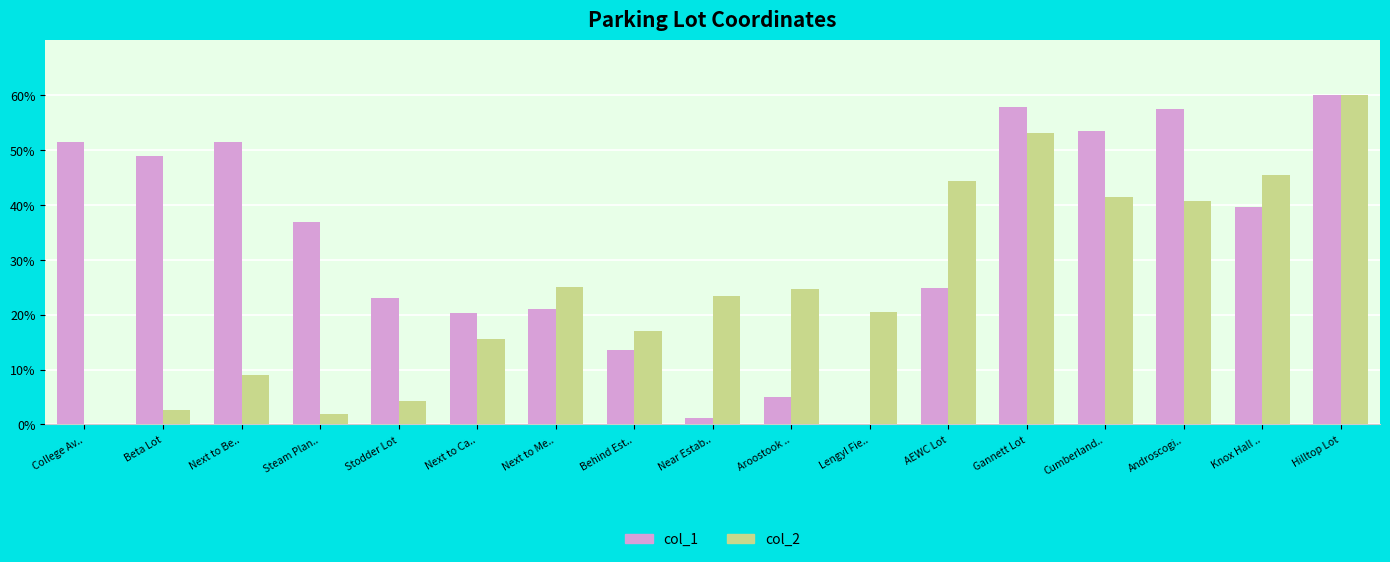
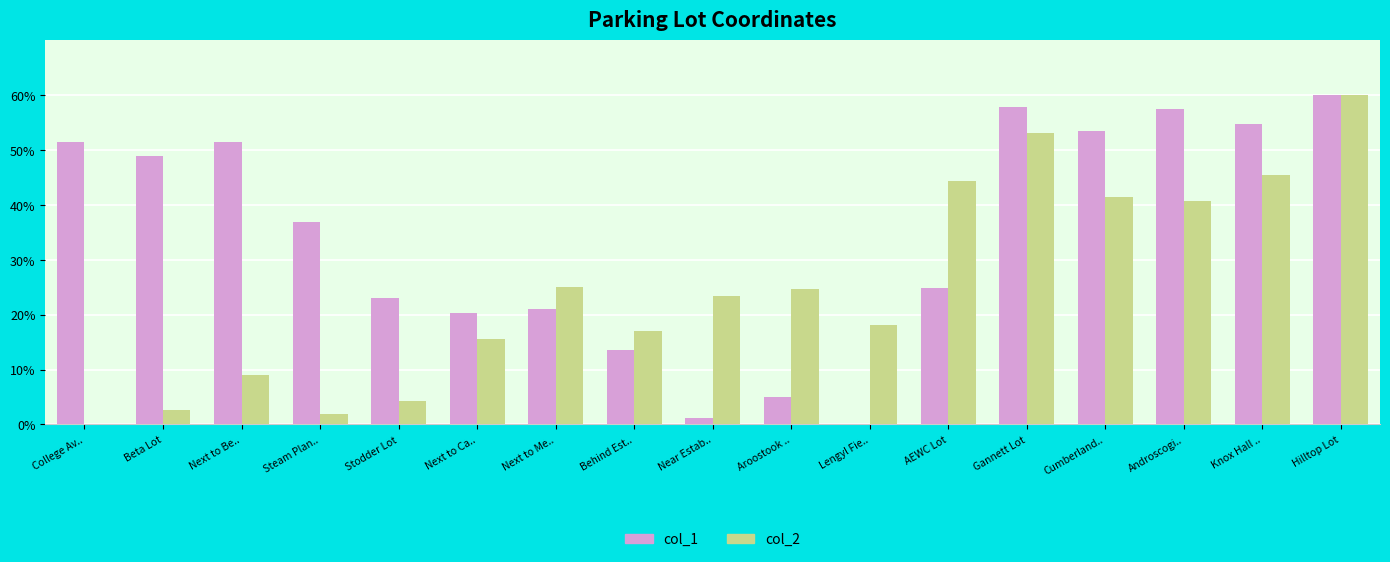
  {
    "col_1": {
      "College Av..": "51%",
      "Beta Lot": "49%",
      "Next to Be..": "52%",
      "Steam Plan..": "37%",
      "Stodder Lot": "23%",
      "Next to Ca..": "20%",
      "Next to Me..": "21%",
      "Behind Est..": "14%",
      "Near Estab..": "1%",
      "Aroostook ..": "5%",
      "Lengyl Fie..": "0%",
      "AEWC Lot": "25%",
      "Gannett Lot": "58%",
      "Cumberland..": "53%",
      "Androscogi..": "57%",
-     "Knox Hall ..": "40%",
+     "Knox Hall ..": "55%",
      "Hilltop Lot": "60%"
    },
    "col_2": {
      "College Av..": "0%",
      "Beta Lot": "3%",
      "Next to Be..": "9%",
      "Steam Plan..": "2%",
      "Stodder Lot": "4%",
      "Next to Ca..": "16%",
      "Next to Me..": "25%",
      "Behind Est..": "17%",
      "Near Estab..": "23%",
      "Aroostook ..": "25%",
-     "Lengyl Fie..": "21%",
+     "Lengyl Fie..": "18%",
      "AEWC Lot": "44%",
      "Gannett Lot": "53%",
      "Cumberland..": "41%",
      "Androscogi..": "41%",
      "Knox Hall ..": "45%",
      "Hilltop Lot": "60%"
    }
  }
